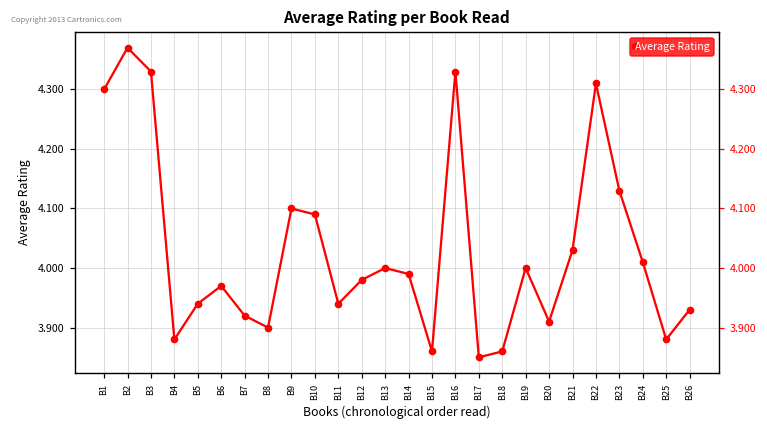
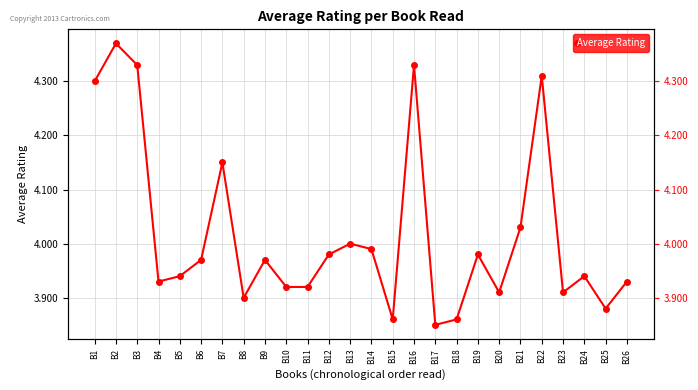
  {
    "B1": 4.30,
    "B2": 4.37,
    "B3": 4.33,
-   "B4": 3.88,
+   "B4": 3.93,
    "B5": 3.94,
    "B6": 3.97,
-   "B7": 3.92,
+   "B7": 4.15,
    "B8": 3.90,
-   "B9": 4.10,
-   "B10": 4.09,
-   "B11": 3.94,
+   "B9": 3.97,
+   "B10": 3.92,
+   "B11": 3.92,
    "B12": 3.98,
    "B13": 4.00,
    "B14": 3.99,
    "B15": 3.86,
    "B16": 4.33,
    "B17": 3.85,
    "B18": 3.86,
-   "B19": 4.00,
+   "B19": 3.98,
    "B20": 3.91,
    "B21": 4.03,
    "B22": 4.31,
-   "B23": 4.13,
-   "B24": 4.01,
+   "B23": 3.91,
+   "B24": 3.94,
    "B25": 3.88,
    "B26": 3.93
  }
